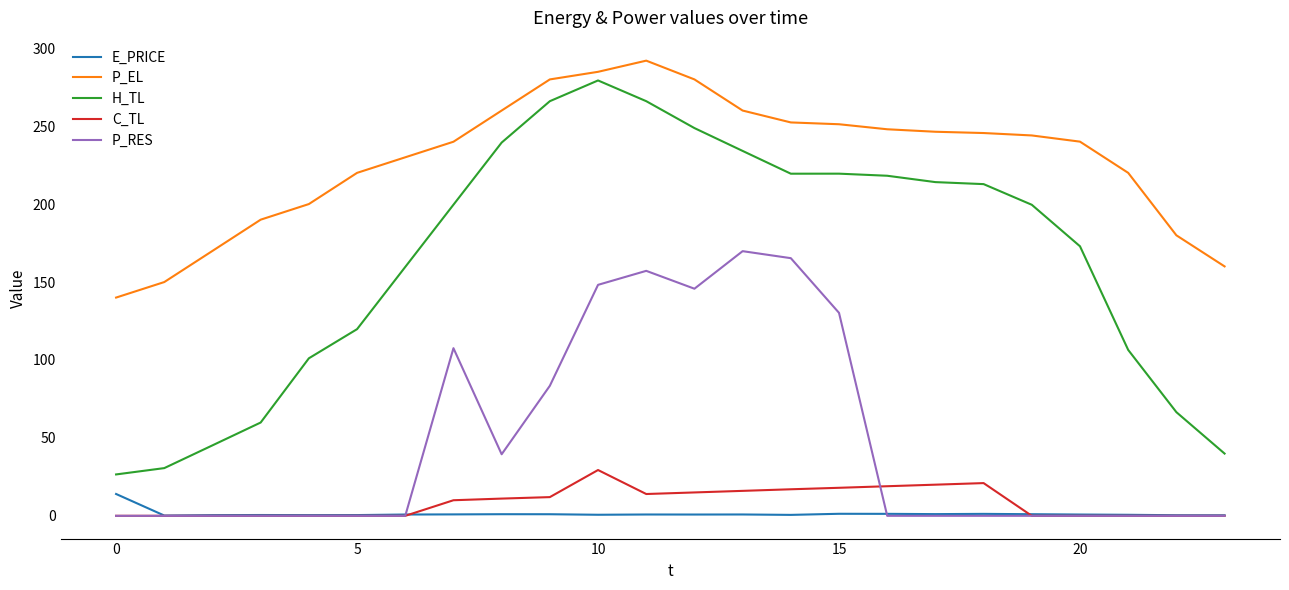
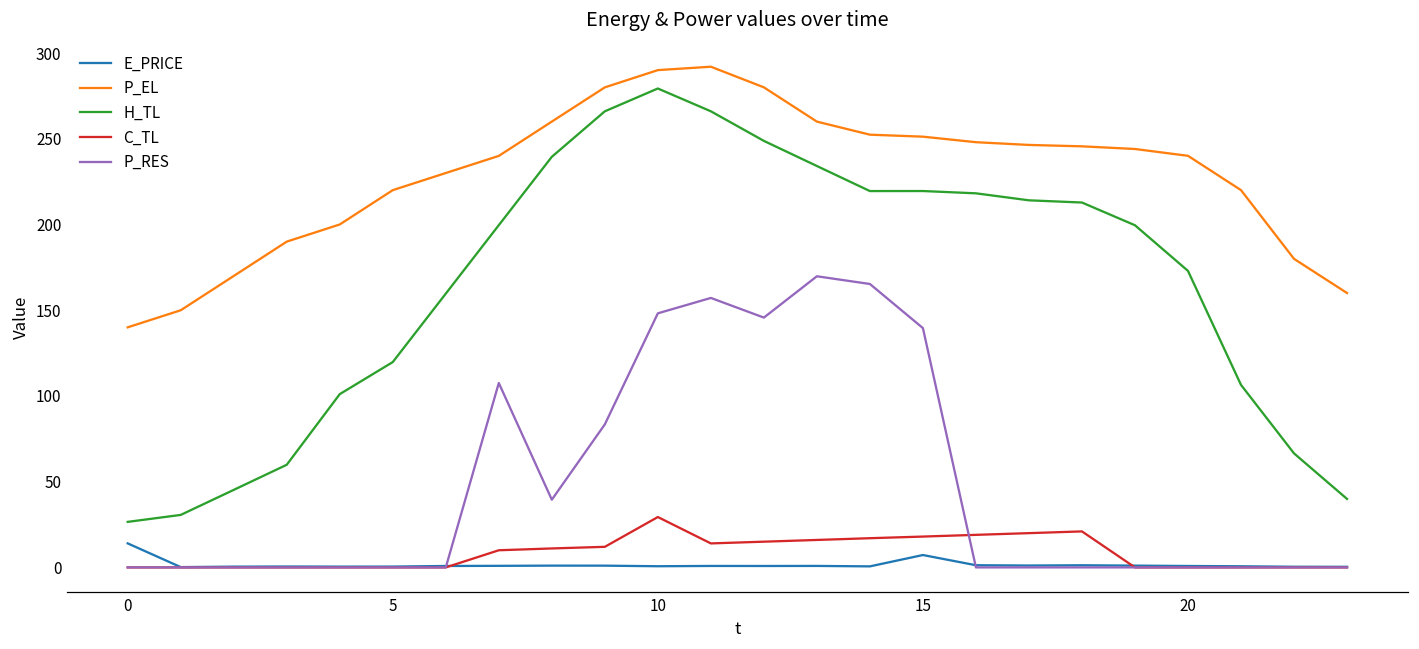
  {
    "E_PRICE": {
      "0": 14,
      "10": 1,
-     "15": 1
+     "15": 7
    },
    "P_EL": {
      "0": 140,
      "5": 220,
-     "10": 285,
+     "10": 290,
      "15": 251,
      "20": 240
    },
    "H_TL": {
      "0": 27,
      "5": 120,
      "10": 279,
      "15": 220,
      "20": 173
    },
    "C_TL": {
      "10": 29,
      "15": 18
    },
    "P_RES": {
      "10": 148,
-     "15": 130
+     "15": 140
    }
  }
